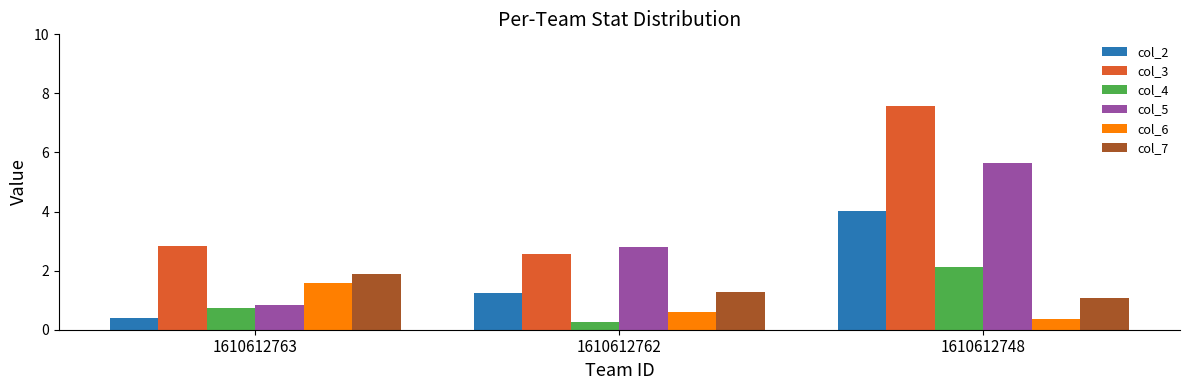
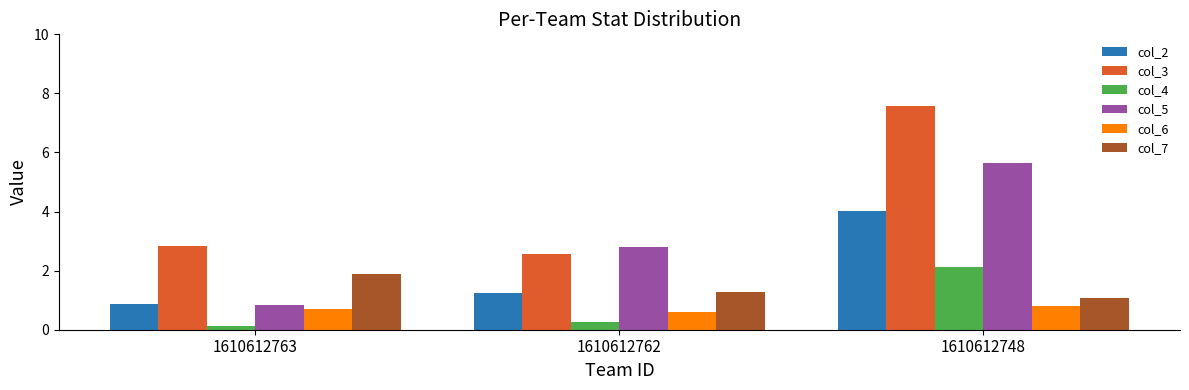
  {
    "col_2": {
-     "1610612763": 0.4,
+     "1610612763": 0.9,
      "1610612762": 1.2,
      "1610612748": 4.0
    },
    "col_4": {
-     "1610612763": 0.7,
+     "1610612763": 0.1,
      "1610612762": 0.3,
      "1610612748": 2.1
    },
    "col_5": {
      "1610612763": 0.8,
      "1610612762": 2.8,
      "1610612748": 5.6
    },
    "col_6": {
-     "1610612763": 1.6,
+     "1610612763": 0.7,
      "1610612762": 0.6,
-     "1610612748": 0.4
+     "1610612748": 0.8
    }
  }
